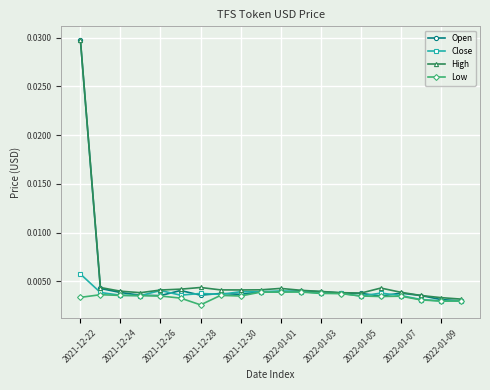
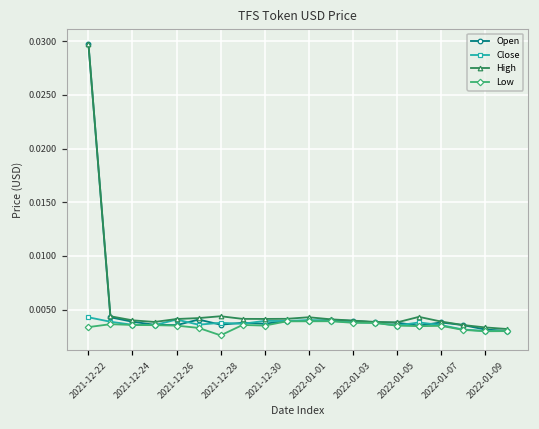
  {
    "Close": {
-     "2021-12-22": 0.006
+     "2021-12-22": 0.004
    }
  }
